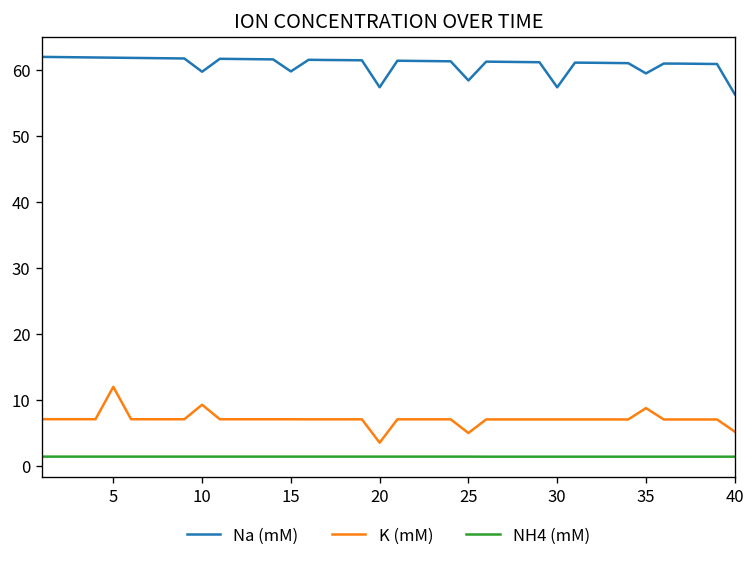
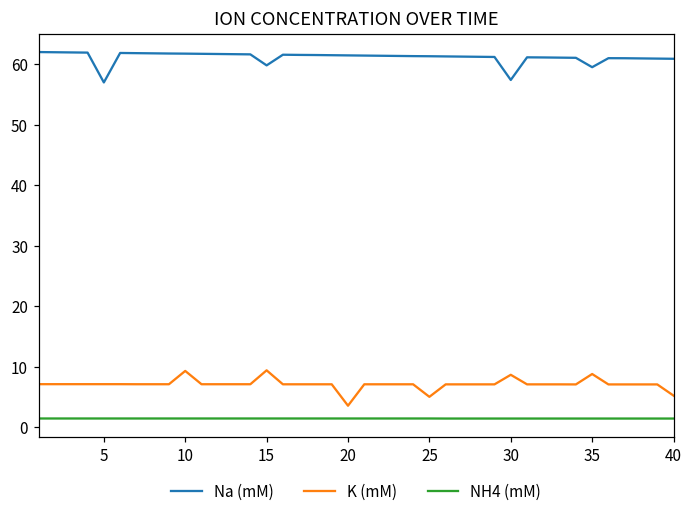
  {
    "Na (mM)": {
-     "5": 62,
-     "10": 60,
+     "5": 57,
+     "10": 62,
      "15": 60,
-     "20": 57,
-     "25": 58,
+     "20": 61,
+     "25": 61,
      "30": 57,
      "35": 60,
-     "40": 56
+     "40": 61
    },
    "K (mM)": {
-     "5": 12,
+     "5": 7,
      "10": 9,
-     "15": 7,
+     "15": 9,
      "20": 4,
      "25": 5,
-     "30": 7,
+     "30": 9,
      "35": 9,
      "40": 5
    },
    "NH4 (mM)": {
      "5": 1,
      "10": 1,
      "15": 1,
      "20": 1,
      "25": 1,
      "30": 1,
      "35": 1,
      "40": 1
    }
  }
